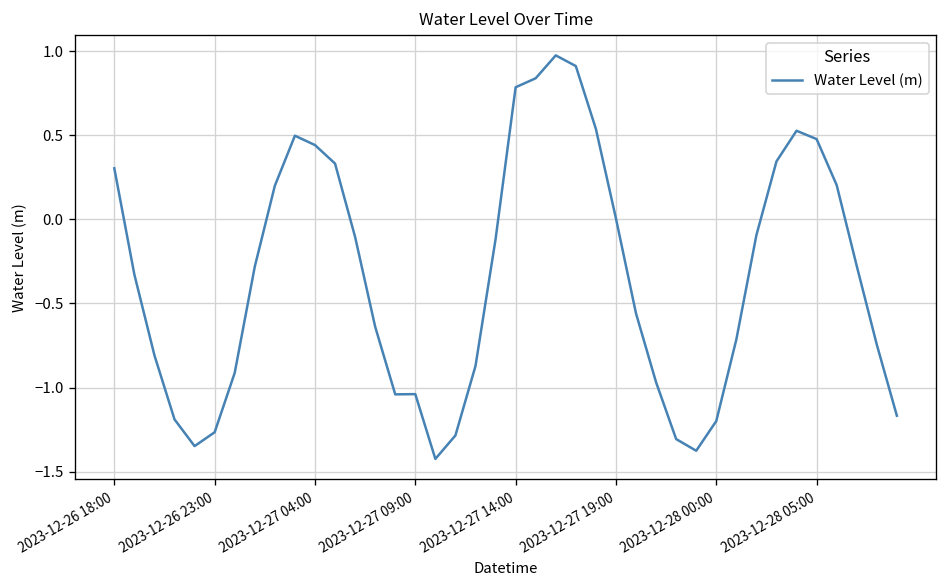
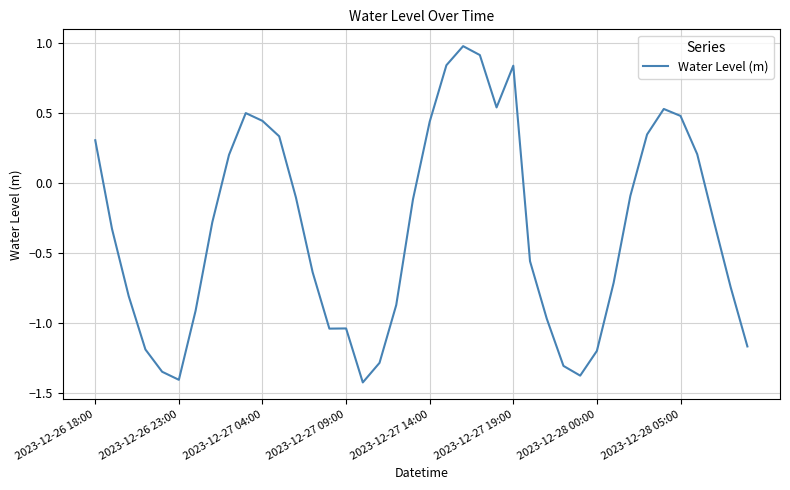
  {
    "2023-12-26 18:00": 0.30,
-   "2023-12-26 23:00": -1.27,
+   "2023-12-26 23:00": -1.41,
    "2023-12-27 04:00": 0.44,
    "2023-12-27 09:00": -1.04,
-   "2023-12-27 14:00": 0.78,
-   "2023-12-27 19:00": 0.00,
+   "2023-12-27 14:00": 0.44,
+   "2023-12-27 19:00": 0.83,
    "2023-12-28 00:00": -1.20,
    "2023-12-28 05:00": 0.48
  }
